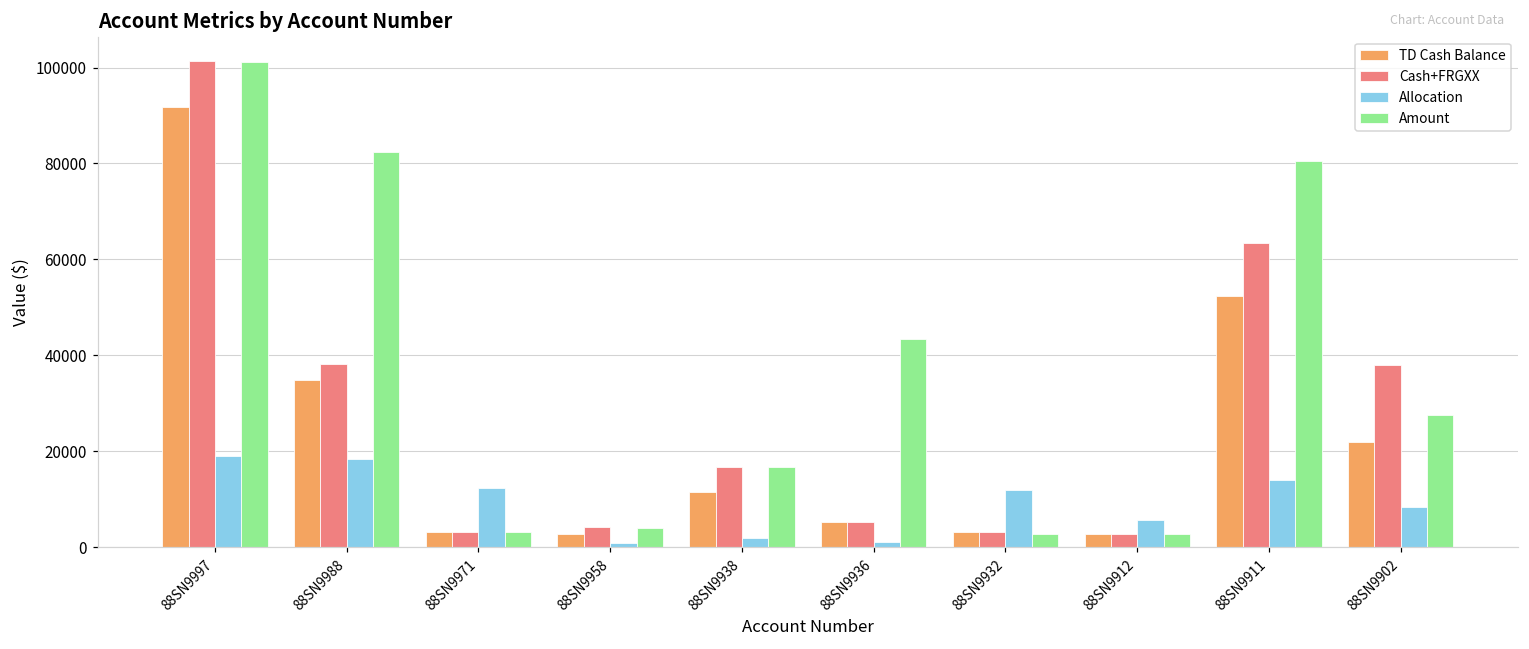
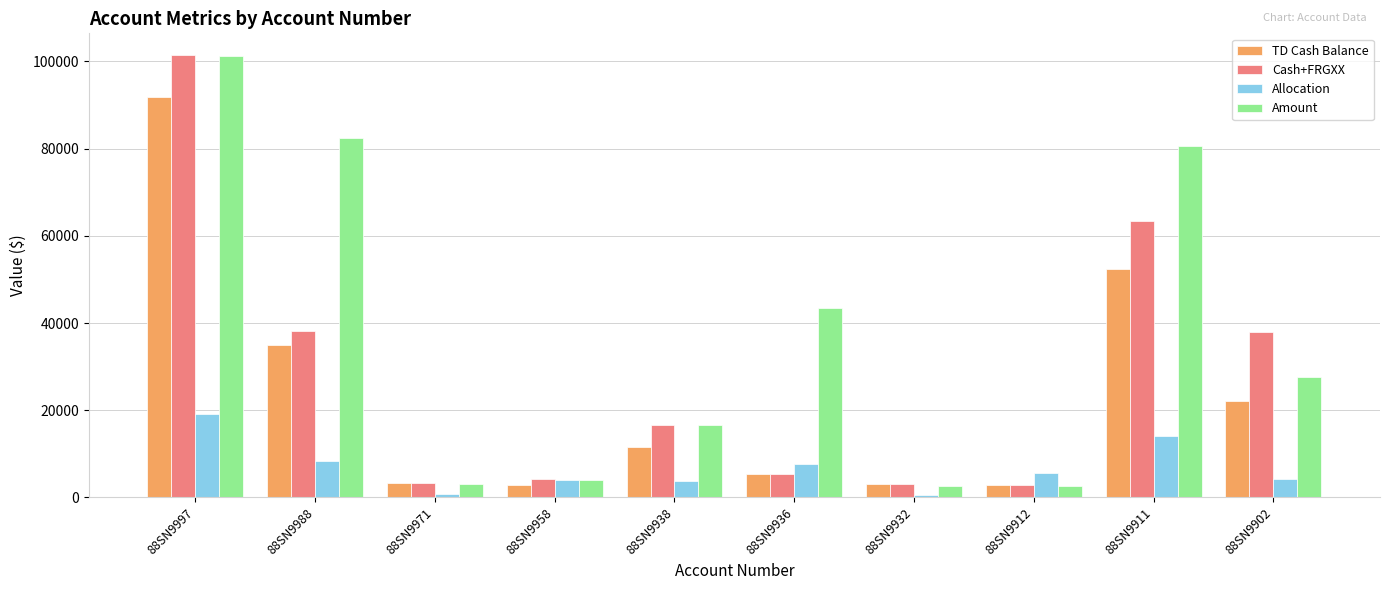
  {
    "Allocation": {
      "88SN9997": 19000,
-     "88SN9988": 18000,
-     "88SN9971": 12000,
-     "88SN9958": 1000,
-     "88SN9938": 2000,
-     "88SN9936": 1000,
-     "88SN9932": 12000,
+     "88SN9988": 8000,
+     "88SN9971": 1000,
+     "88SN9958": 4000,
+     "88SN9938": 4000,
+     "88SN9936": 8000,
+     "88SN9932": 1000,
      "88SN9912": 6000,
      "88SN9911": 14000,
-     "88SN9902": 8000
+     "88SN9902": 4000
    },
    "Amount": {
      "88SN9997": 101000,
      "88SN9988": 82000,
      "88SN9971": 3000,
      "88SN9958": 4000,
      "88SN9938": 17000,
      "88SN9936": 43000,
      "88SN9932": 3000,
      "88SN9912": 3000,
      "88SN9911": 81000,
      "88SN9902": 28000
    }
  }
